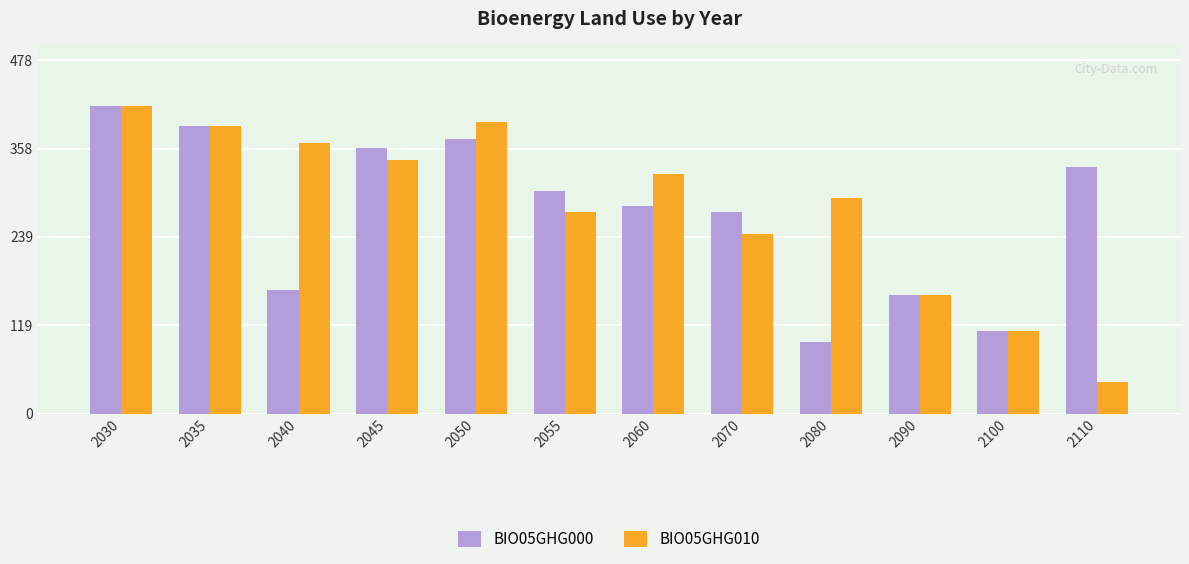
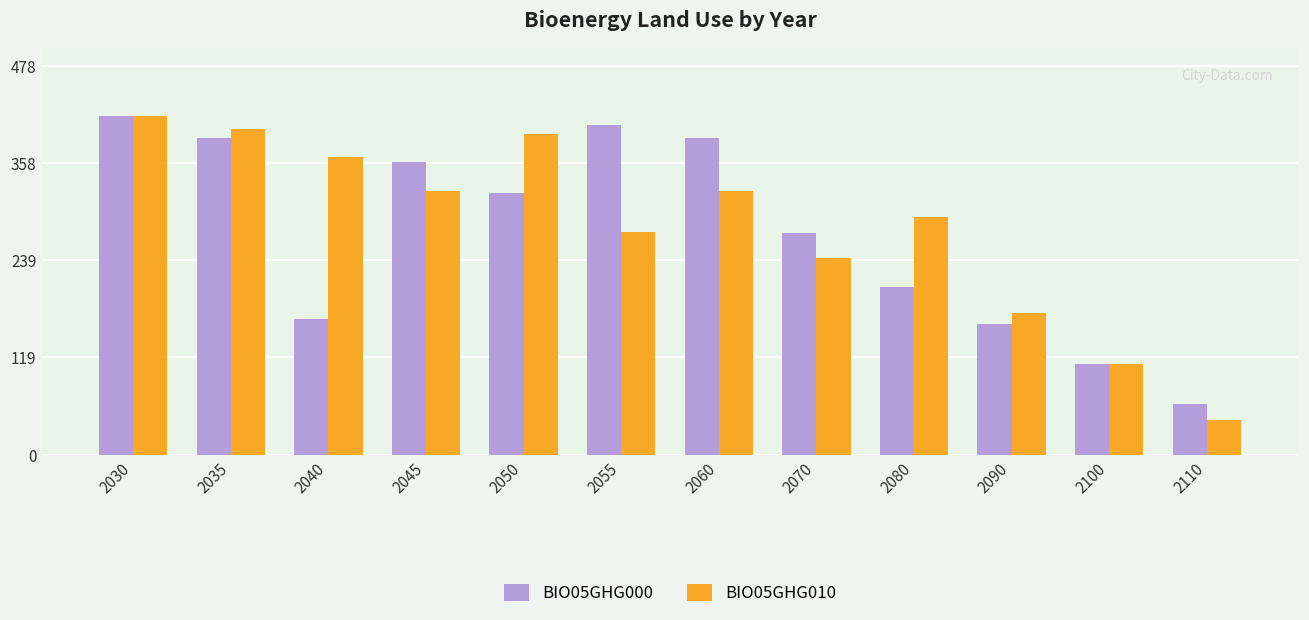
  {
    "BIO05GHG000": {
      "2030": 420,
      "2035": 390,
      "2040": 170,
      "2045": 360,
-     "2050": 370,
-     "2055": 300,
-     "2060": 280,
+     "2050": 320,
+     "2055": 400,
+     "2060": 390,
      "2070": 270,
-     "2080": 100,
+     "2080": 210,
      "2090": 160,
      "2100": 110,
-     "2110": 330
+     "2110": 60
    },
    "BIO05GHG010": {
      "2030": 420,
-     "2035": 390,
+     "2035": 400,
      "2040": 370,
-     "2045": 340,
+     "2045": 320,
      "2050": 390,
      "2055": 270,
      "2060": 320,
      "2070": 240,
      "2080": 290,
-     "2090": 160,
+     "2090": 170,
      "2100": 110,
      "2110": 40
    }
  }
